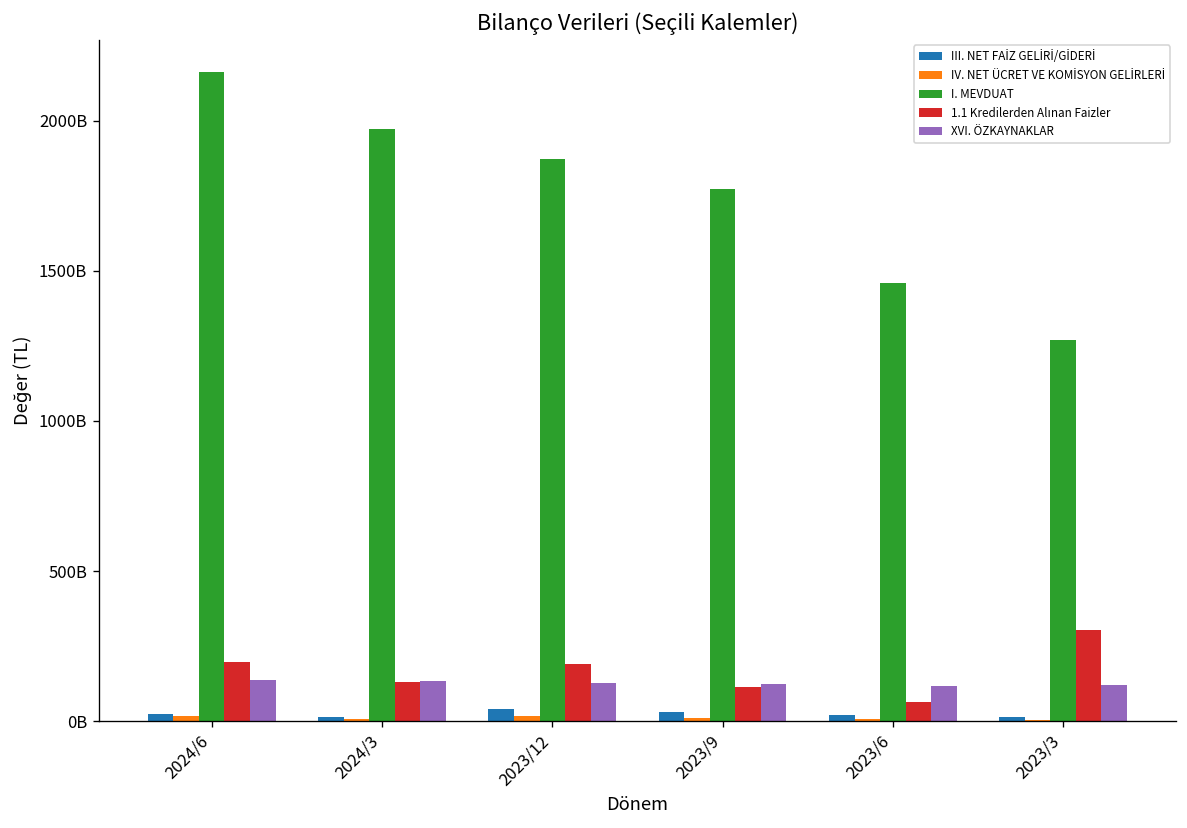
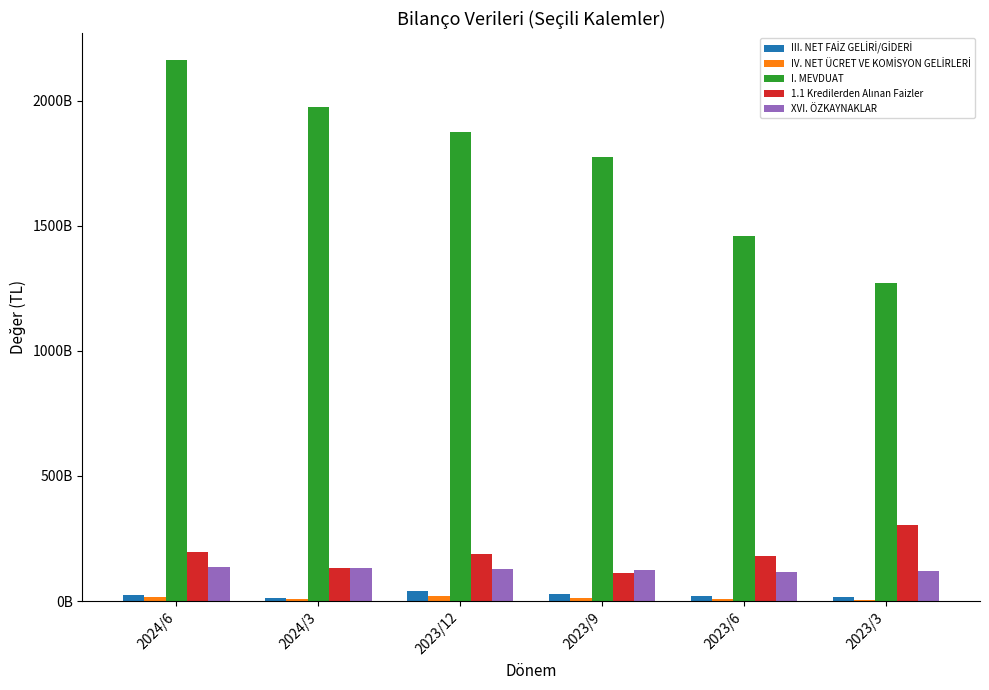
  {
    "III. NET FAİZ GELİRİ/GİDERİ": {
      "2024/6": 20000000000,
      "2024/3": 10000000000,
      "2023/12": 40000000000,
      "2023/9": 30000000000,
      "2023/6": 20000000000,
      "2023/3": 20000000000
    },
    "IV. NET ÜCRET VE KOMİSYON GELİRLERİ": {
      "2024/6": 20000000000,
      "2023/12": 20000000000,
      "2023/9": 10000000000
    },
    "I. MEVDUAT": {
      "2024/6": 2160000000000,
      "2024/3": 1970000000000,
      "2023/12": 1870000000000,
      "2023/9": 1770000000000,
      "2023/6": 1460000000000,
      "2023/3": 1270000000000
    },
    "1.1 Kredilerden Alınan Faizler": {
      "2024/6": 200000000000,
      "2024/3": 130000000000,
      "2023/12": 190000000000,
      "2023/9": 110000000000,
-     "2023/6": 60000000000,
+     "2023/6": 180000000000,
      "2023/3": 310000000000
    },
    "XVI. ÖZKAYNAKLAR": {
      "2024/6": 140000000000,
      "2024/3": 130000000000,
      "2023/12": 130000000000,
      "2023/9": 120000000000,
      "2023/6": 120000000000,
      "2023/3": 120000000000
    }
  }
